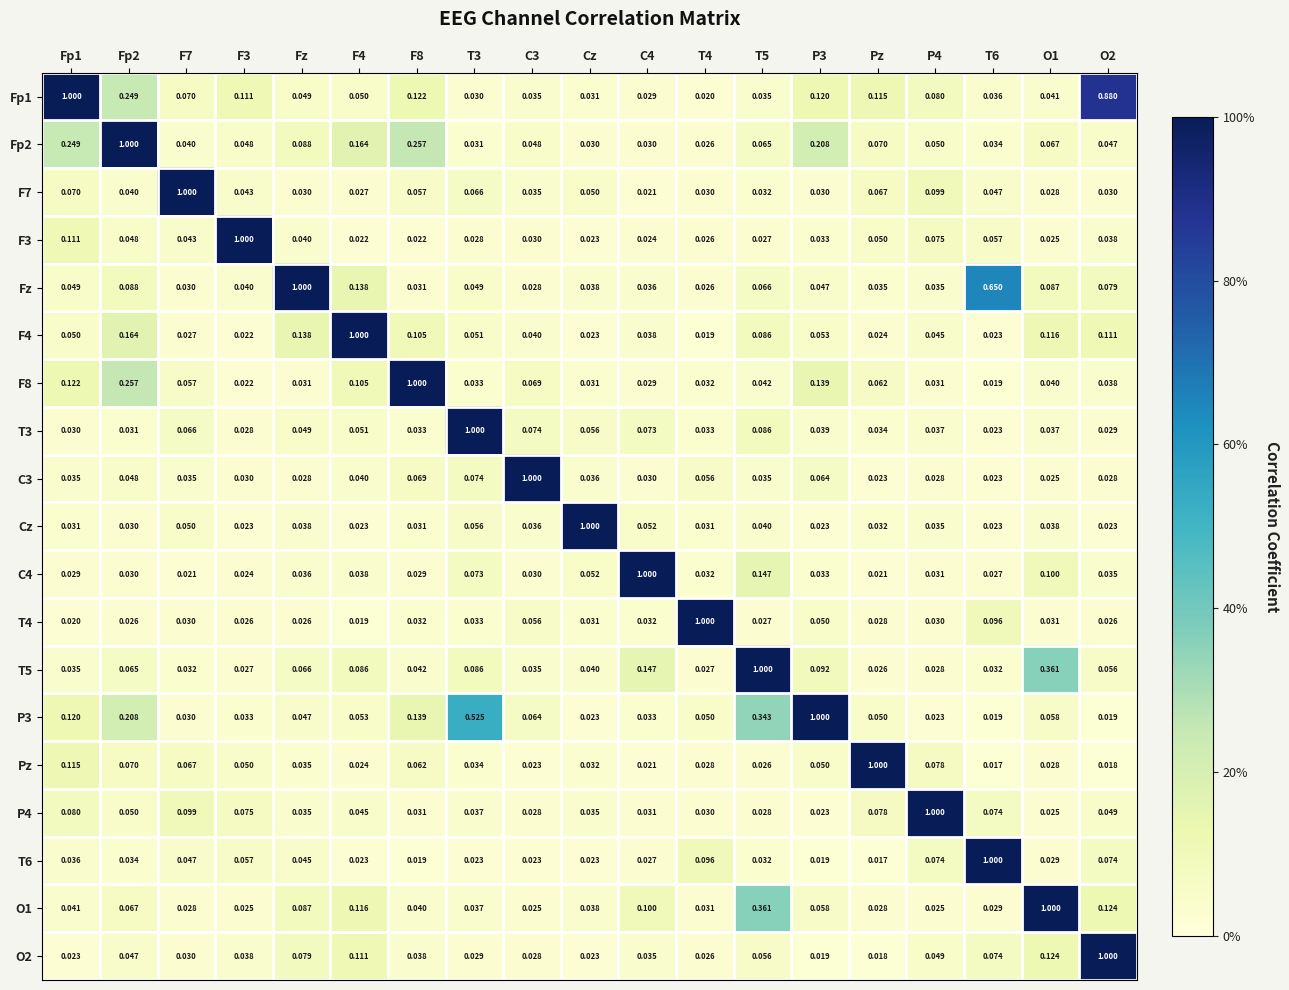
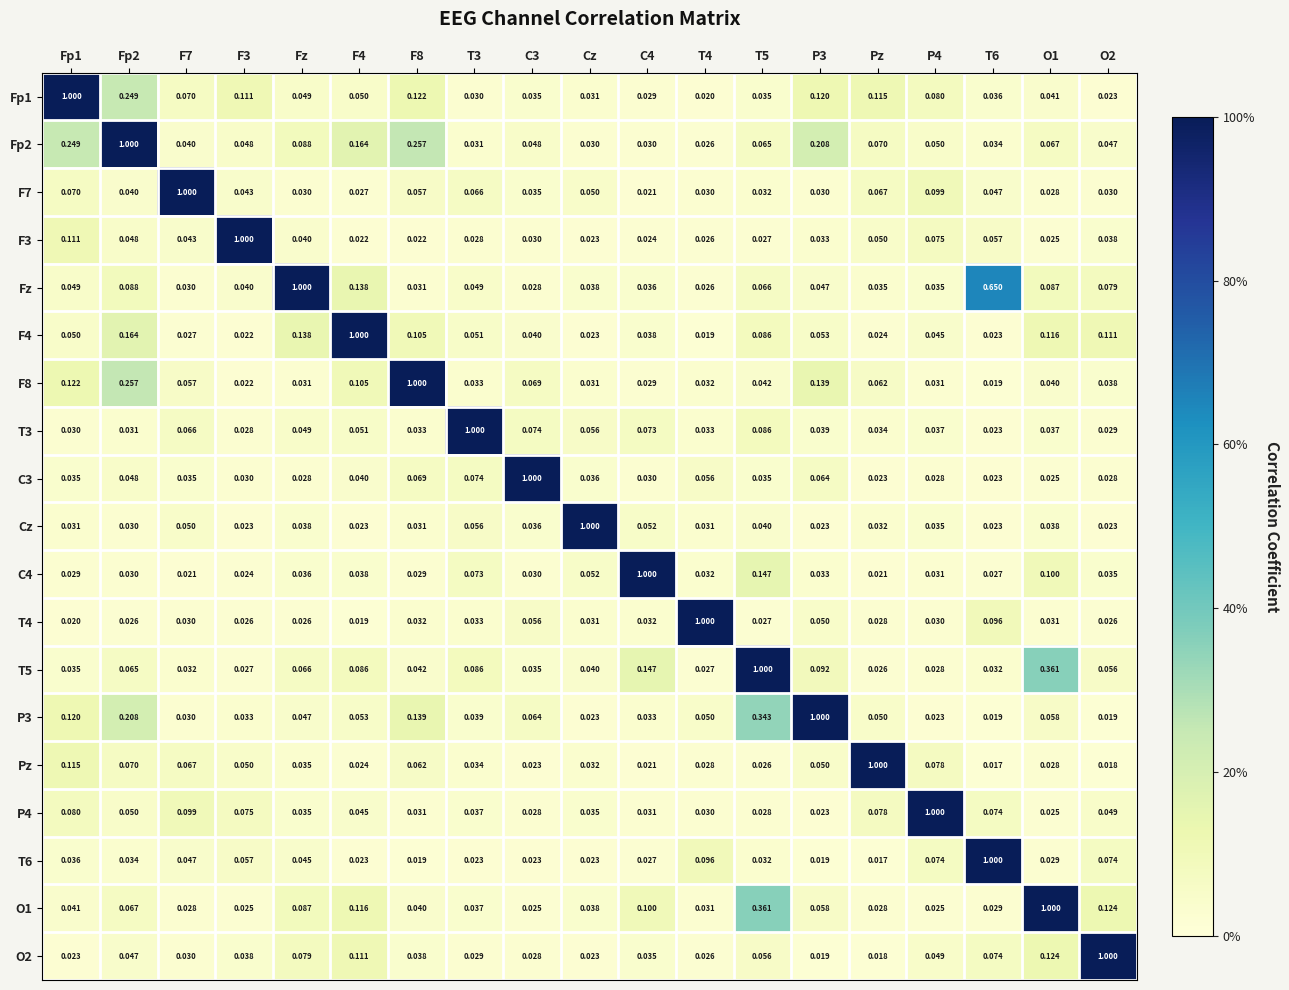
  {
    "Fp1": {
      "Fp1": 1.000,
      "Fp2": 0.249,
      "F7": 0.070,
      "F3": 0.111,
      "Fz": 0.049,
      "F4": 0.050,
      "F8": 0.122,
      "T3": 0.030,
      "C3": 0.035,
      "Cz": 0.031,
      "C4": 0.029,
      "T4": 0.020,
      "T5": 0.035,
      "P3": 0.120,
      "Pz": 0.115,
      "P4": 0.080,
      "T6": 0.036,
      "O1": 0.041,
-     "O2": 0.880
+     "O2": 0.023
    },
    "P3": {
      "Fp1": 0.120,
      "Fp2": 0.208,
      "F7": 0.030,
      "F3": 0.033,
      "Fz": 0.047,
      "F4": 0.053,
      "F8": 0.139,
-     "T3": 0.525,
+     "T3": 0.039,
      "C3": 0.064,
      "Cz": 0.023,
      "C4": 0.033,
      "T4": 0.050,
      "T5": 0.343,
      "P3": 1.000,
      "Pz": 0.050,
      "P4": 0.023,
      "T6": 0.019,
      "O1": 0.058,
      "O2": 0.019
    }
  }
